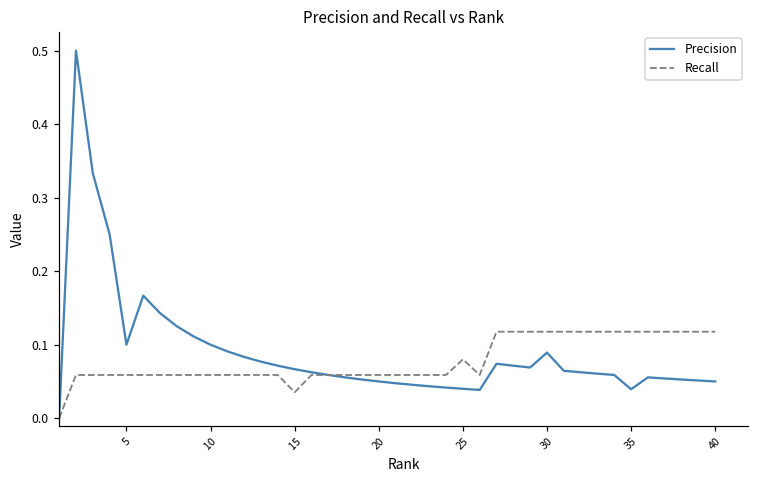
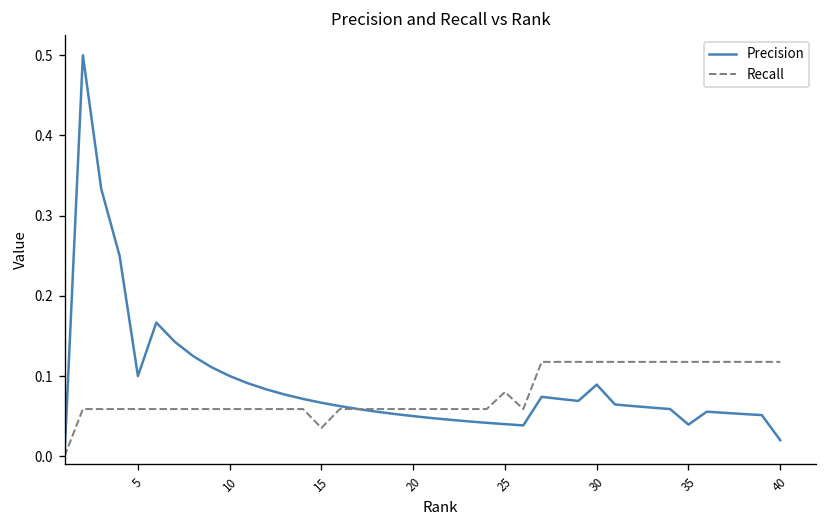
  {
    "Precision": {
      "5": 0.10,
      "10": 0.10,
      "15": 0.07,
      "20": 0.05,
      "25": 0.04,
      "30": 0.09,
      "35": 0.04,
-     "40": 0.05
+     "40": 0.02
    },
    "Recall": {
      "5": 0.06,
      "10": 0.06,
      "15": 0.04,
      "20": 0.06,
      "25": 0.08,
      "30": 0.12,
      "35": 0.12,
      "40": 0.12
    }
  }
